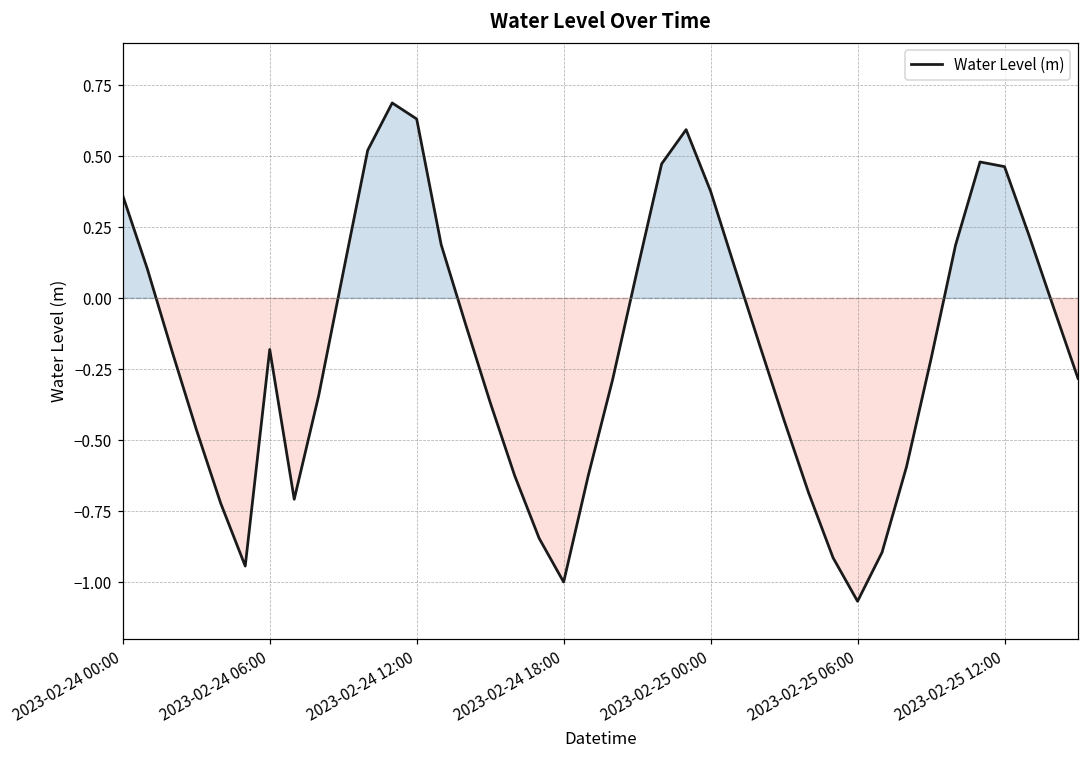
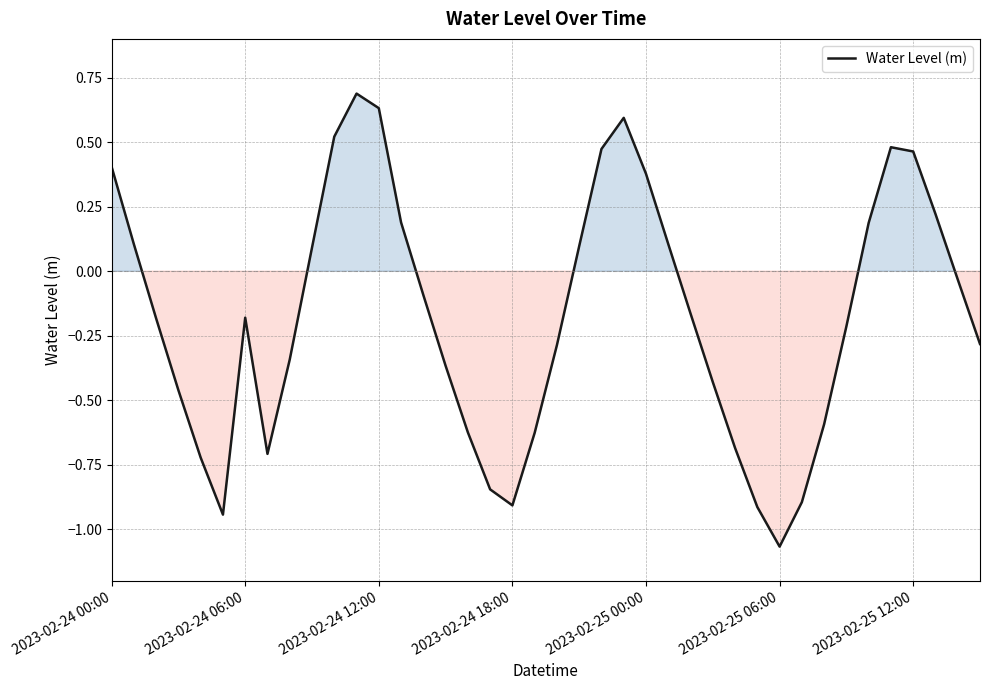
  {
-   "2023-02-24 00:00": 0.36,
+   "2023-02-24 00:00": 0.40,
    "2023-02-24 06:00": -0.18,
    "2023-02-24 12:00": 0.63,
-   "2023-02-24 18:00": -1.00,
+   "2023-02-24 18:00": -0.91,
    "2023-02-25 00:00": 0.38,
    "2023-02-25 06:00": -1.07,
    "2023-02-25 12:00": 0.46
  }
